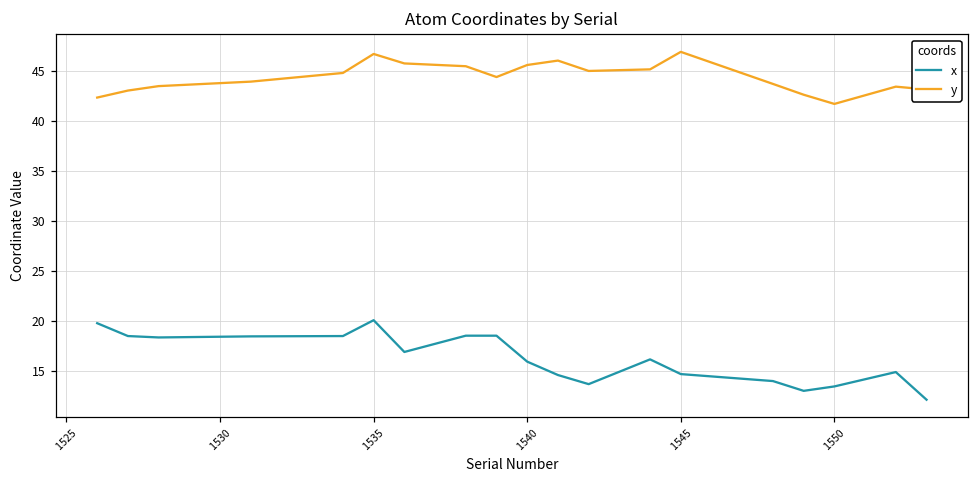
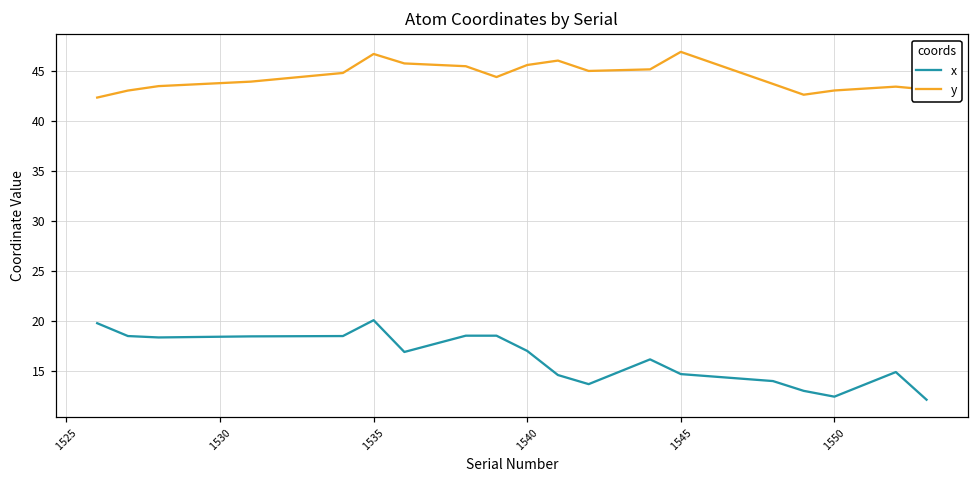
  {
    "x": {
      "1535": 20,
-     "1540": 16,
+     "1540": 17,
      "1545": 15,
-     "1550": 13
+     "1550": 12
    },
    "y": {
      "1535": 47,
      "1540": 46,
      "1545": 47,
-     "1550": 42
+     "1550": 43
    }
  }
